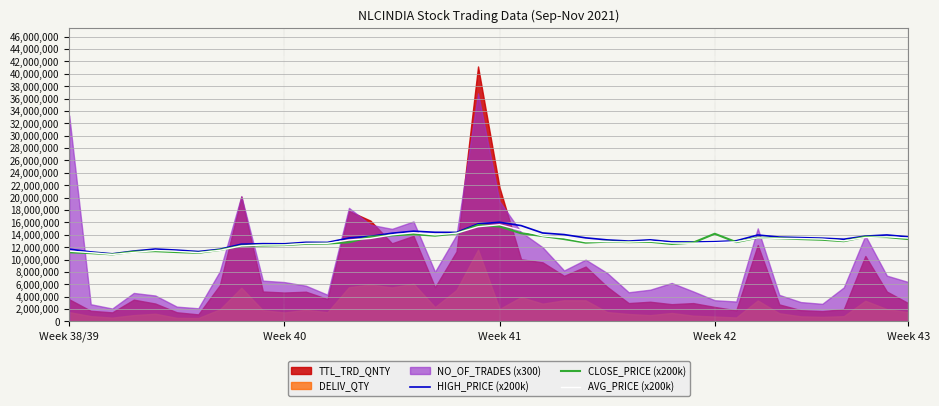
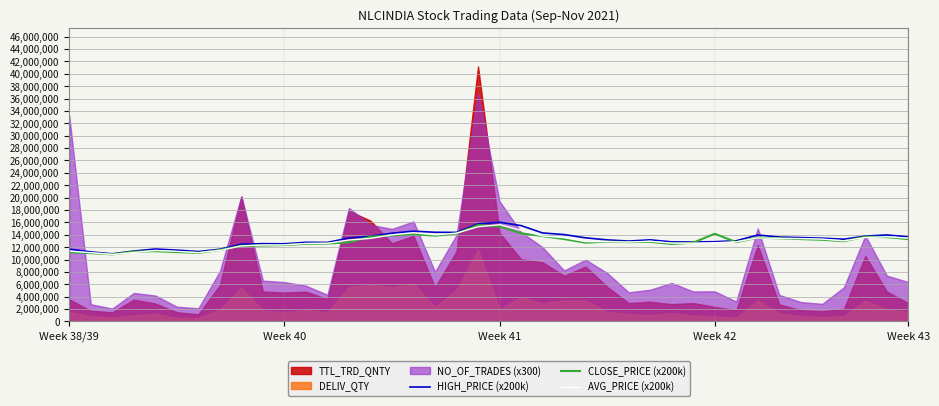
  {
    "TTL_TRD_QNTY": {
      "Week 38/39": "4,000,000",
      "Week 40": "5,000,000",
-     "Week 41": "22,000,000",
+     "Week 41": "14,000,000",
      "Week 42": "2,000,000",
      "Week 43": "3,000,000"
    },
    "DELIV_QTY": {
      "Week 38/39": "1,000,000",
      "Week 40": "1,000,000",
      "Week 41": "2,000,000",
      "Week 42": "1,000,000",
      "Week 43": "1,000,000"
    },
    "CLOSE_PRICE (x200k)": {
      "Week 42": "14,000,000"
    },
    "NO_OF_TRADES (x300)": {
      "Week 38/39": "33,000,000",
      "Week 40": "6,000,000",
      "Week 41": "19,000,000",
-     "Week 42": "3,000,000",
+     "Week 42": "5,000,000",
      "Week 43": "6,000,000"
    }
  }
